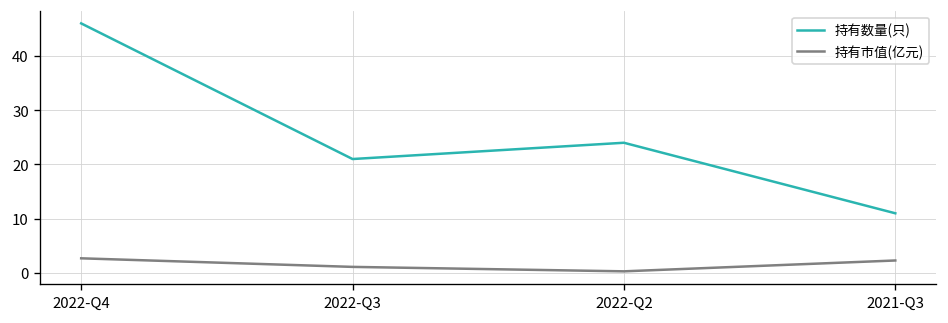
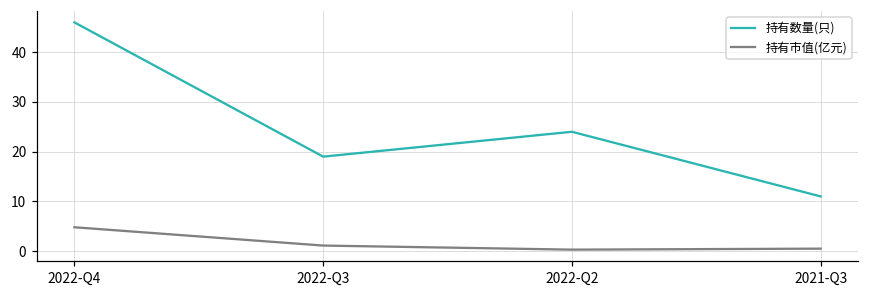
  {
    "持有数量(只)": {
      "2022-Q4": 46,
-     "2022-Q3": 21,
+     "2022-Q3": 19,
      "2022-Q2": 24,
      "2021-Q3": 11
    },
    "持有市值(亿元)": {
-     "2022-Q4": 3,
+     "2022-Q4": 5,
      "2022-Q3": 1,
      "2022-Q2": 0,
-     "2021-Q3": 2
+     "2021-Q3": 1
    }
  }
